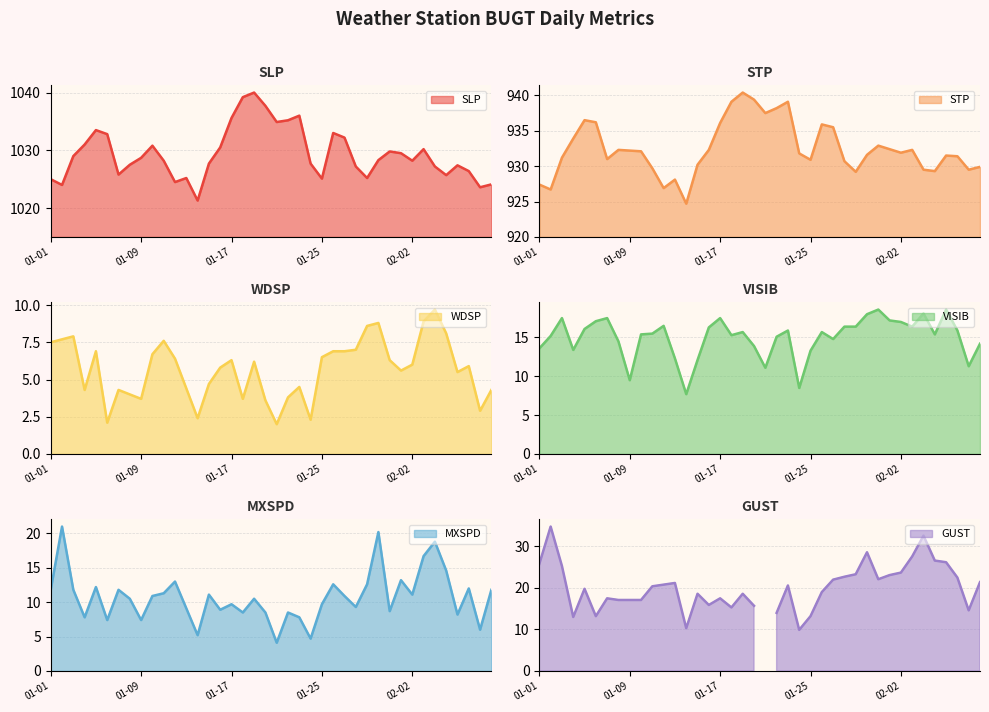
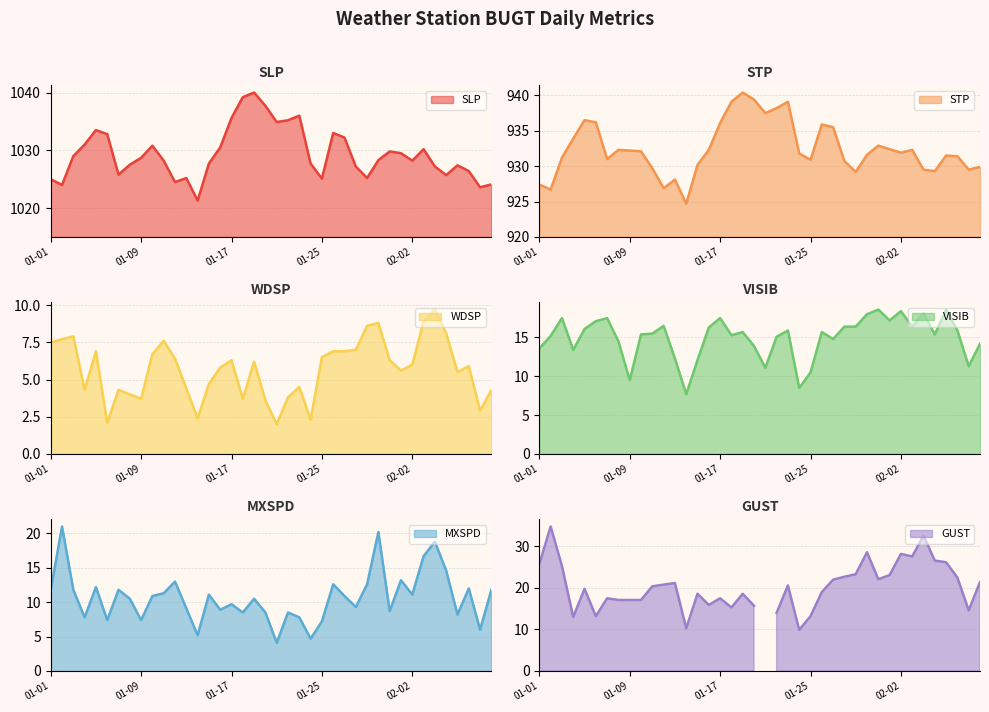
  {
    "SLP": {
      "01-01": 1025,
      "01-09": 1029,
      "01-17": 1036,
      "01-25": 1025,
      "02-02": 1028
    },
    "STP": {
      "01-01": 927,
      "01-09": 932,
      "01-17": 936,
      "01-25": 931,
      "02-02": 932
    },
    "WDSP": {
      "01-01": 7.5,
      "01-09": 3.7,
      "01-17": 6.3,
      "01-25": 6.5,
      "02-02": 6.0
    },
    "VISIB": {
      "01-01": 14,
      "01-09": 10,
      "01-17": 18,
-     "01-25": 13,
-     "02-02": 17
+     "01-25": 11,
+     "02-02": 18
    },
    "MXSPD": {
      "01-01": 12,
      "01-09": 7,
      "01-17": 10,
-     "01-25": 10,
+     "01-25": 7,
      "02-02": 11
    },
    "GUST": {
      "01-01": 26,
      "01-09": 17,
      "01-17": 18,
      "01-25": 13,
-     "02-02": 24
+     "02-02": 28
    }
  }
